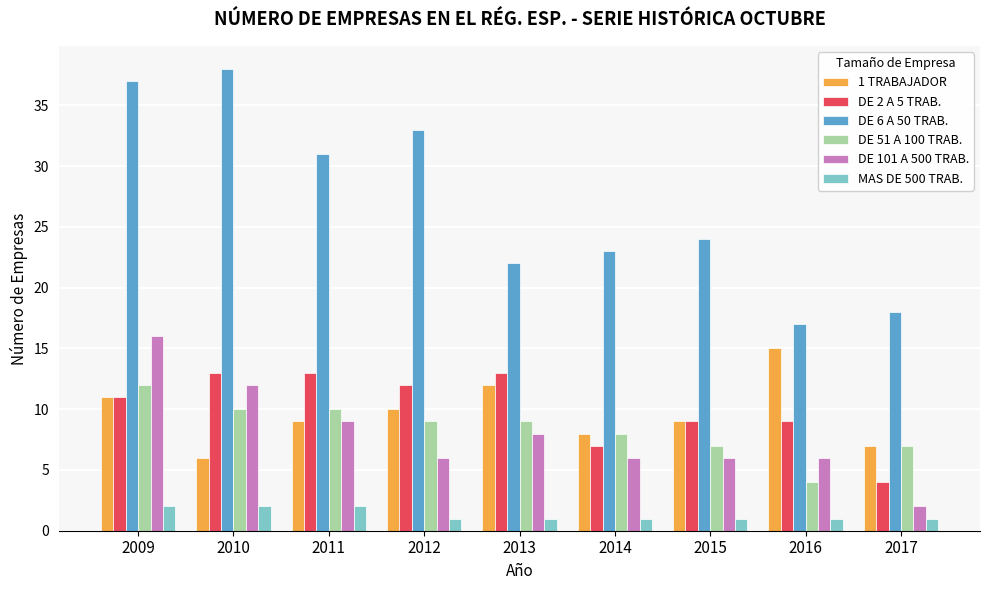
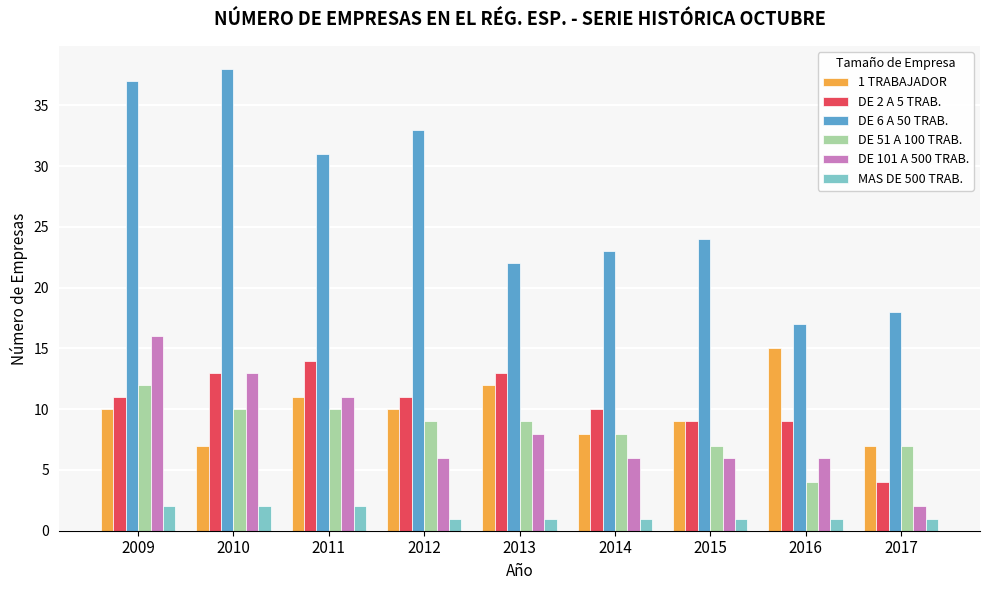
  {
    "1 TRABAJADOR": {
-     "2009": 11,
-     "2010": 6,
-     "2011": 9,
+     "2009": 10,
+     "2010": 7,
+     "2011": 11,
      "2012": 10,
      "2013": 12,
      "2014": 8,
      "2015": 9,
      "2016": 15,
      "2017": 7
    },
    "DE 2 A 5 TRAB.": {
      "2009": 11,
      "2010": 13,
-     "2011": 13,
-     "2012": 12,
+     "2011": 14,
+     "2012": 11,
      "2013": 13,
-     "2014": 7,
+     "2014": 10,
      "2015": 9,
      "2016": 9,
      "2017": 4
    },
    "DE 101 A 500 TRAB.": {
      "2009": 16,
-     "2010": 12,
-     "2011": 9,
+     "2010": 13,
+     "2011": 11,
      "2012": 6,
      "2013": 8,
      "2014": 6,
      "2015": 6,
      "2016": 6,
      "2017": 2
    }
  }
